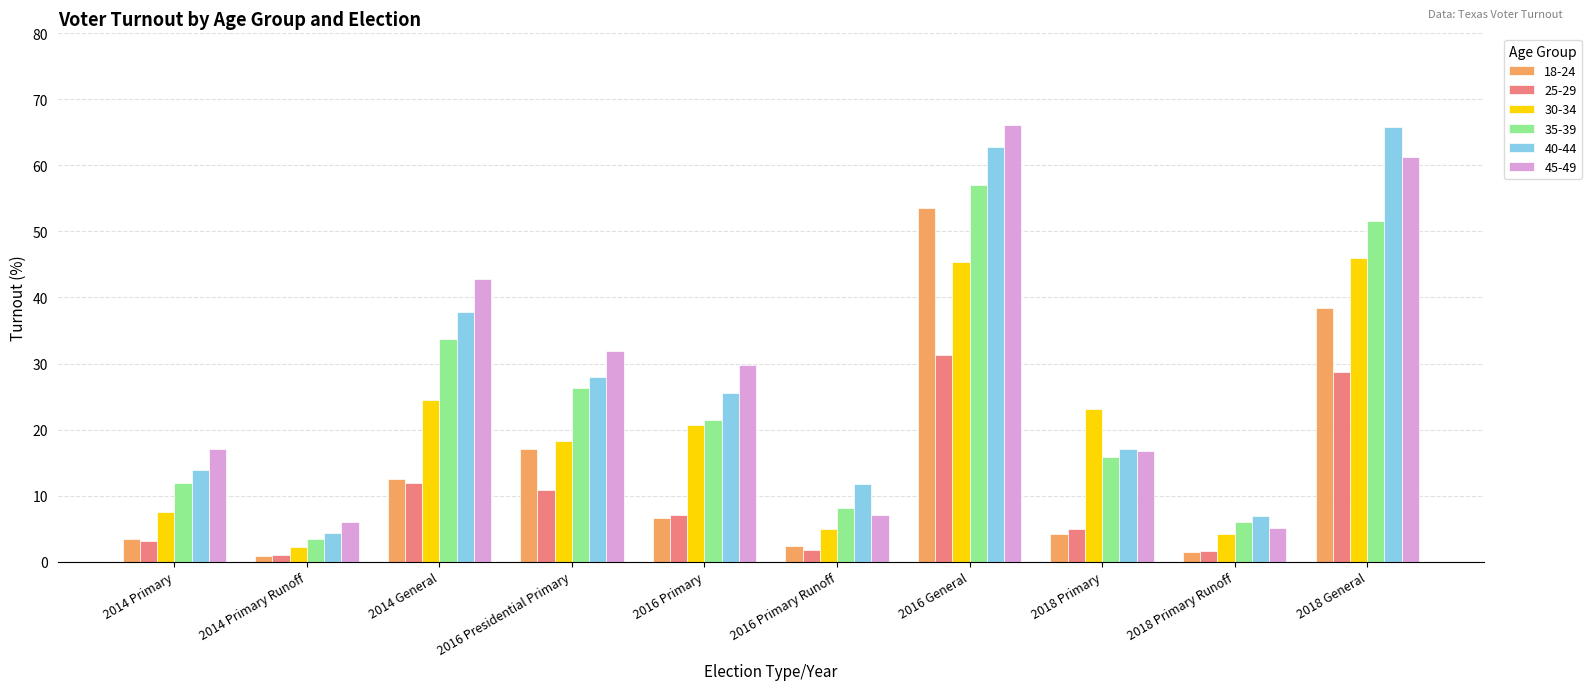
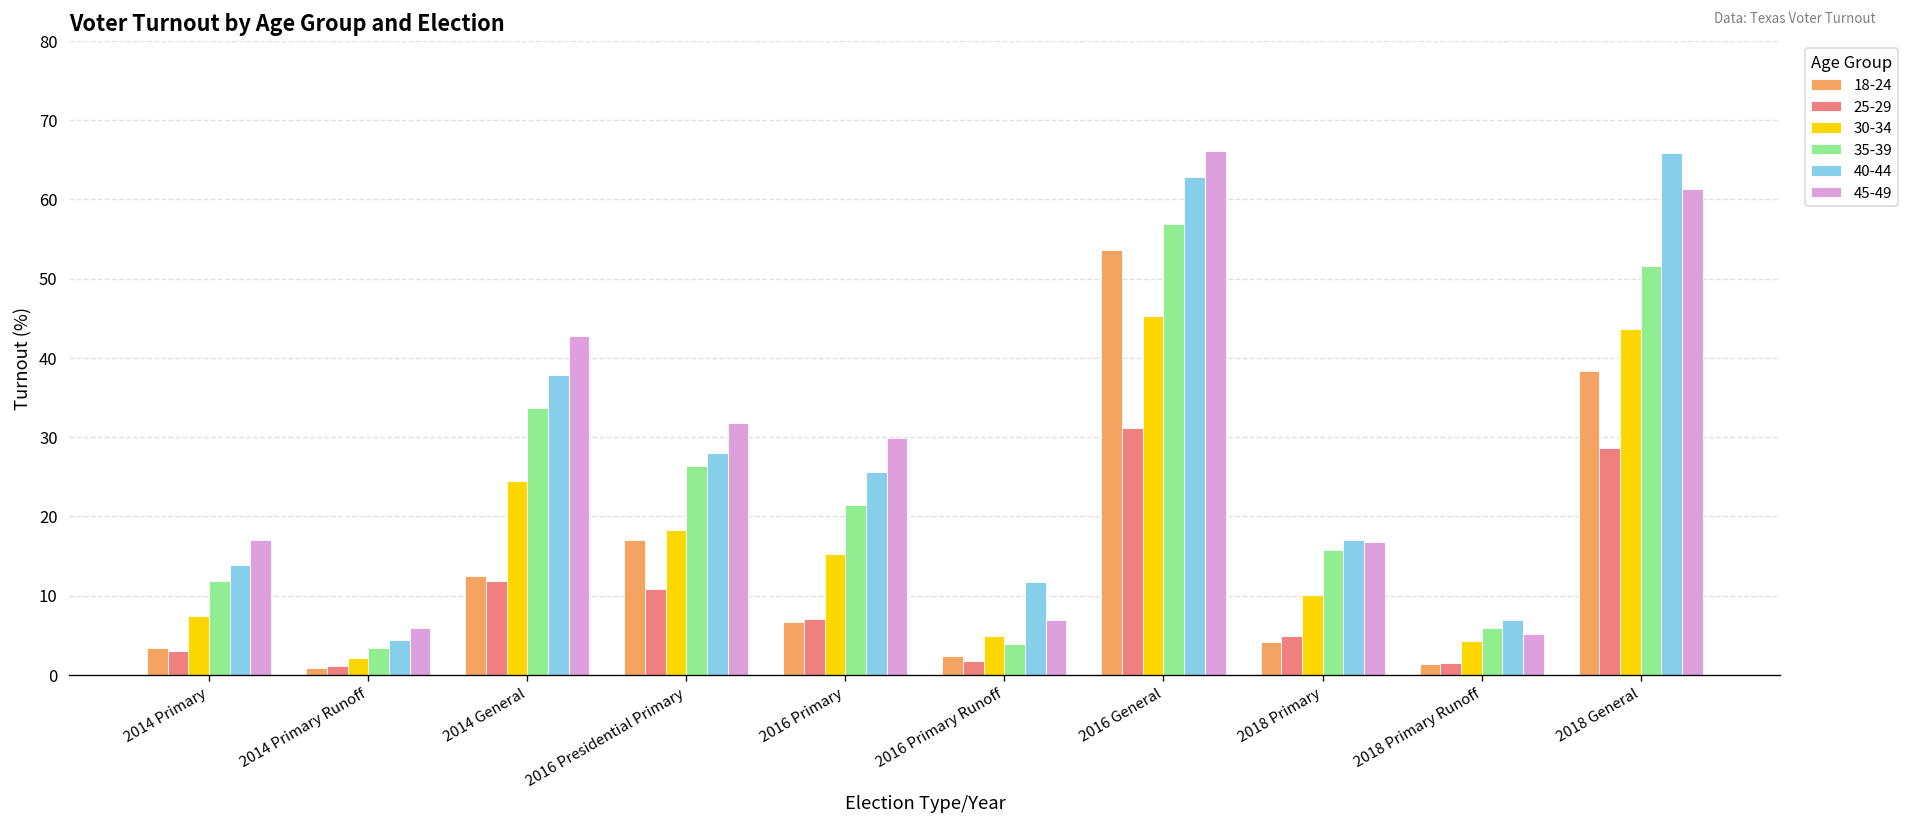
  {
    "30-34": {
      "2014 Primary": 7,
      "2014 Primary Runoff": 2,
      "2014 General": 24,
      "2016 Presidential Primary": 18,
-     "2016 Primary": 21,
+     "2016 Primary": 15,
      "2016 Primary Runoff": 5,
      "2016 General": 45,
-     "2018 Primary": 23,
+     "2018 Primary": 10,
      "2018 Primary Runoff": 4,
-     "2018 General": 46
+     "2018 General": 44
    },
    "35-39": {
      "2014 Primary": 12,
      "2014 Primary Runoff": 3,
      "2014 General": 34,
      "2016 Presidential Primary": 26,
      "2016 Primary": 21,
-     "2016 Primary Runoff": 8,
+     "2016 Primary Runoff": 4,
      "2016 General": 57,
      "2018 Primary": 16,
      "2018 Primary Runoff": 6,
      "2018 General": 52
    },
    "40-44": {
      "2014 Primary": 14,
      "2014 Primary Runoff": 4,
      "2014 General": 38,
      "2016 Presidential Primary": 28,
      "2016 Primary": 26,
      "2016 Primary Runoff": 12,
      "2016 General": 63,
      "2018 Primary": 17,
      "2018 Primary Runoff": 7,
      "2018 General": 66
    },
    "45-49": {
      "2014 Primary": 17,
      "2014 Primary Runoff": 6,
      "2014 General": 43,
      "2016 Presidential Primary": 32,
      "2016 Primary": 30,
      "2016 Primary Runoff": 7,
      "2016 General": 66,
      "2018 Primary": 17,
      "2018 Primary Runoff": 5,
      "2018 General": 61
    }
  }
